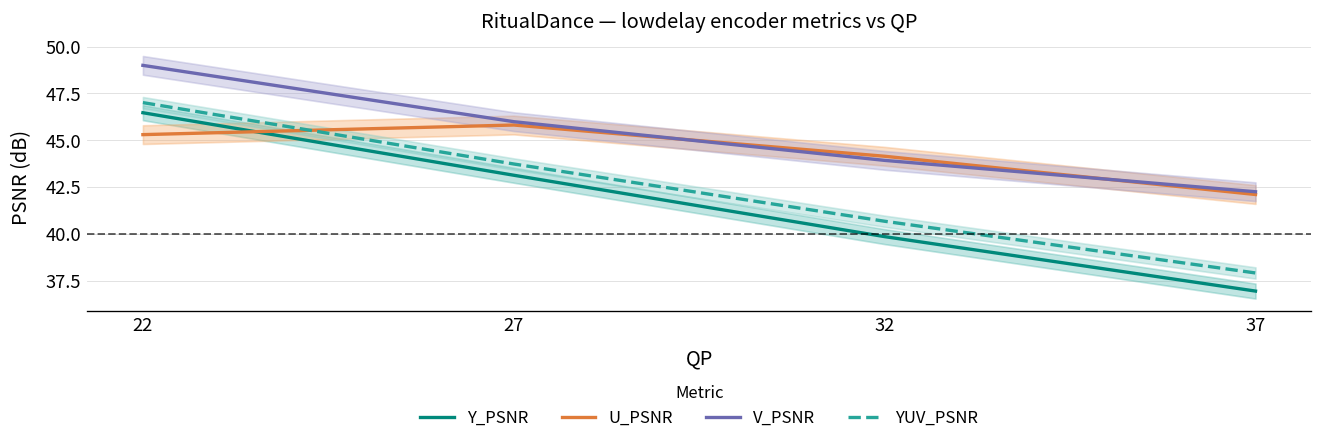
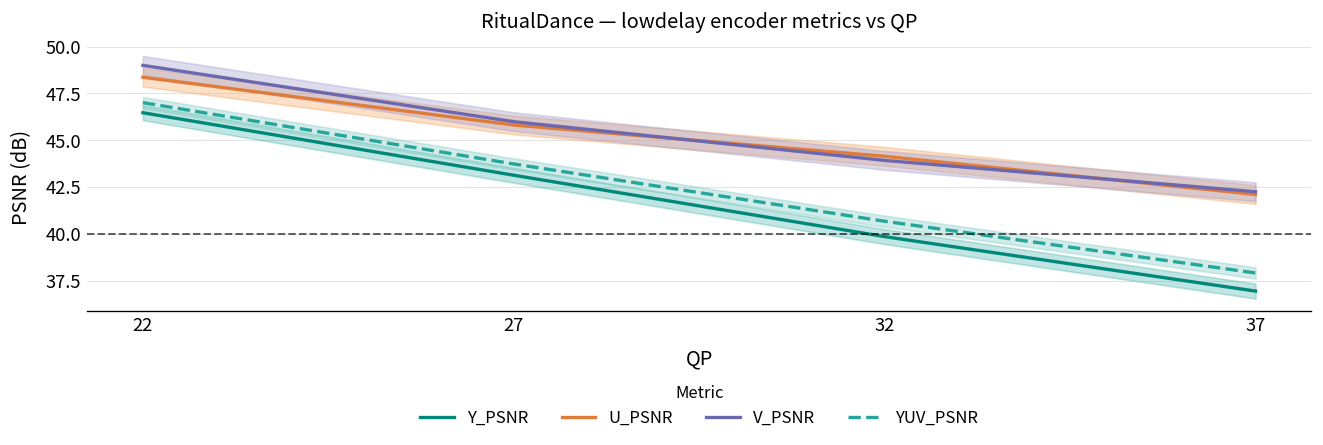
  {
    "U_PSNR": {
-     "22": 45.3,
+     "22": 48.4,
      "27": 45.8,
      "32": 44.1
    },
    "V_PSNR": {
      "27": 46.0,
      "32": 43.9
    }
  }
